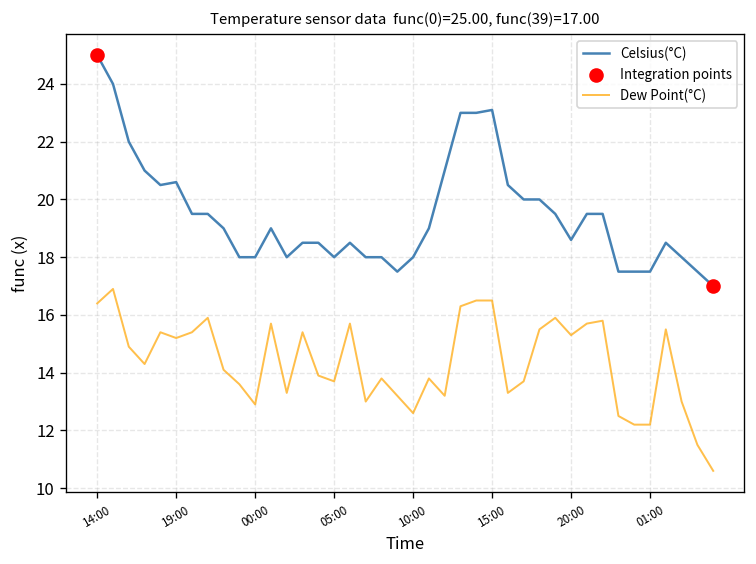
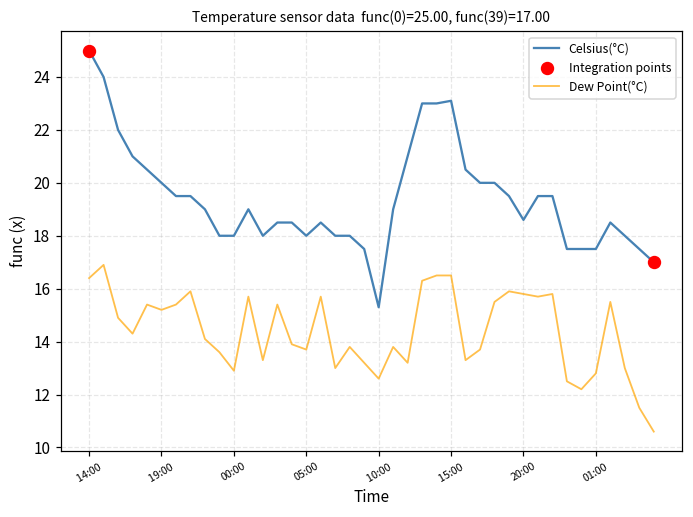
  {
    "Celsius(°C)": {
-     "19:00": 20.6,
+     "19:00": 20.0,
      "00:00": 18.0,
      "05:00": 18.0,
-     "10:00": 18.0,
+     "10:00": 15.3,
      "15:00": 23.1,
      "20:00": 18.6,
      "01:00": 17.5
    },
    "Dew Point(°C)": {
      "14:00": 16.4,
      "19:00": 15.2,
      "00:00": 12.9,
      "05:00": 13.7,
      "10:00": 12.6,
      "15:00": 16.5,
-     "20:00": 15.3,
-     "01:00": 12.2
+     "20:00": 15.8,
+     "01:00": 12.8
    }
  }
